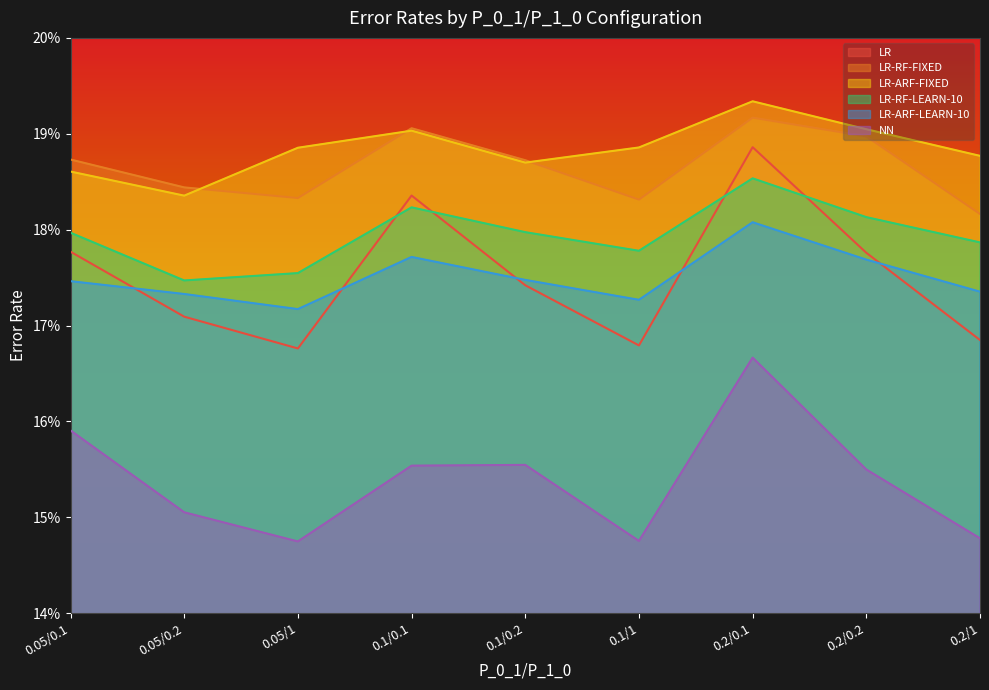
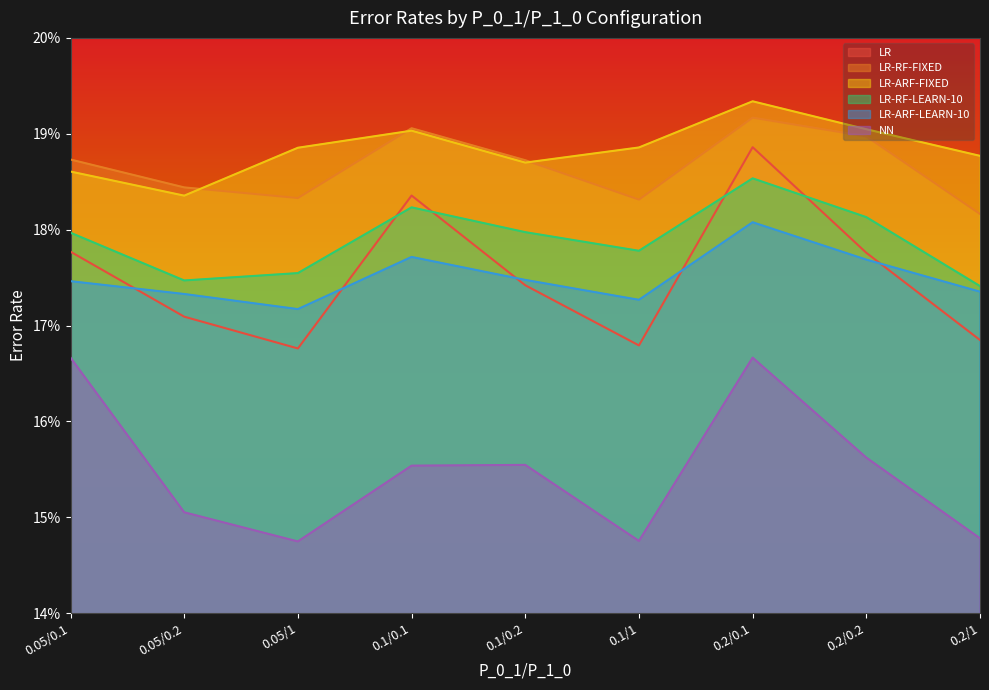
  {
    "LR-RF-LEARN-10": {
      "0.05/0.1": "18.0%",
      "0.05/0.2": "17.5%",
      "0.05/1": "17.5%",
      "0.1/0.1": "18.2%",
      "0.1/0.2": "18.0%",
      "0.1/1": "17.8%",
      "0.2/0.1": "18.5%",
      "0.2/0.2": "18.1%",
-     "0.2/1": "17.9%"
+     "0.2/1": "17.4%"
    },
    "LR-ARF-LEARN-10": {
      "0.05/0.1": "17.5%",
      "0.05/0.2": "17.3%",
      "0.05/1": "17.2%",
      "0.1/0.1": "17.7%",
      "0.1/0.2": "17.5%",
      "0.1/1": "17.3%",
      "0.2/0.1": "18.1%",
      "0.2/0.2": "17.7%",
      "0.2/1": "17.4%"
    },
    "NN": {
-     "0.05/0.1": "15.9%",
+     "0.05/0.1": "16.7%",
      "0.05/0.2": "15.1%",
      "0.05/1": "14.7%",
      "0.1/0.1": "15.5%",
      "0.1/0.2": "15.5%",
      "0.1/1": "14.8%",
      "0.2/0.1": "16.7%",
-     "0.2/0.2": "15.5%",
+     "0.2/0.2": "15.6%",
      "0.2/1": "14.8%"
    }
  }
